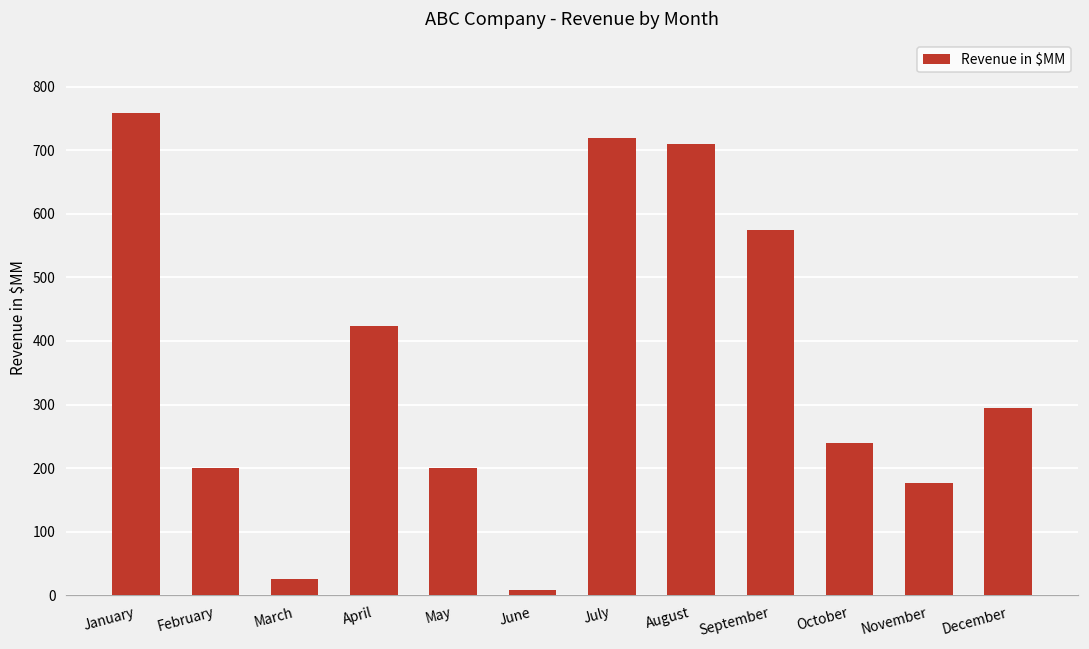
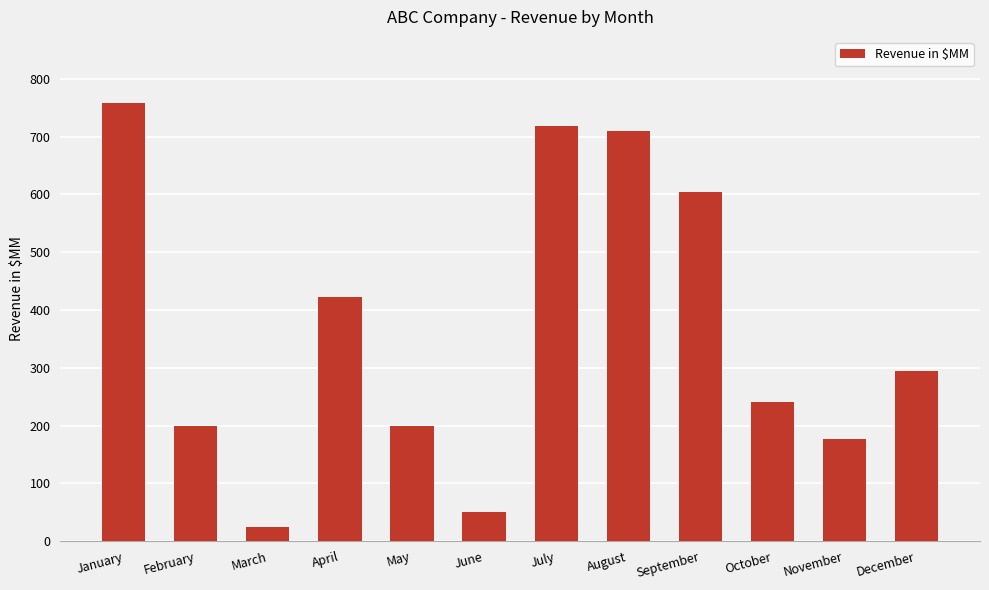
  {
    "January": 760,
    "February": 200,
    "March": 30,
    "April": 420,
    "May": 200,
-   "June": 10,
+   "June": 50,
    "July": 720,
    "August": 710,
-   "September": 580,
+   "September": 610,
    "October": 240,
    "November": 180,
    "December": 300
  }
